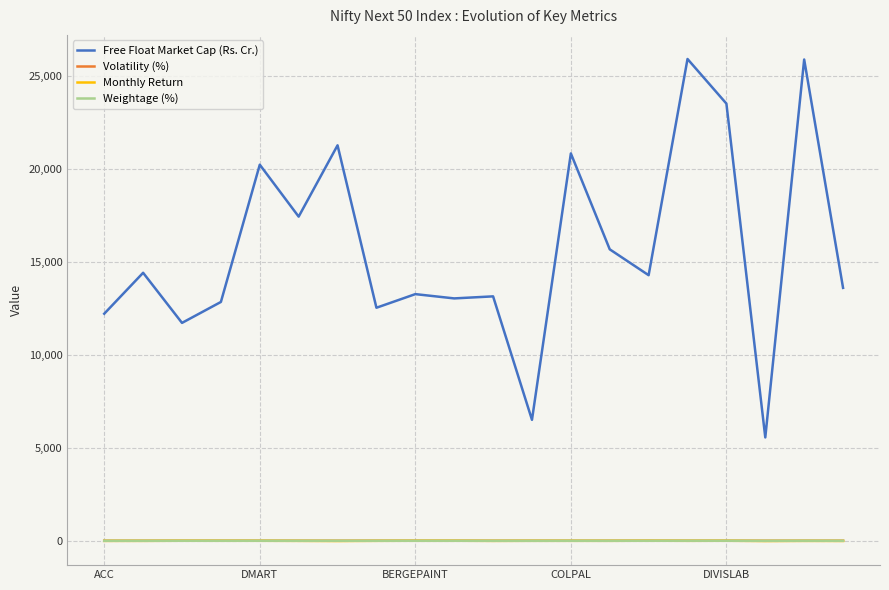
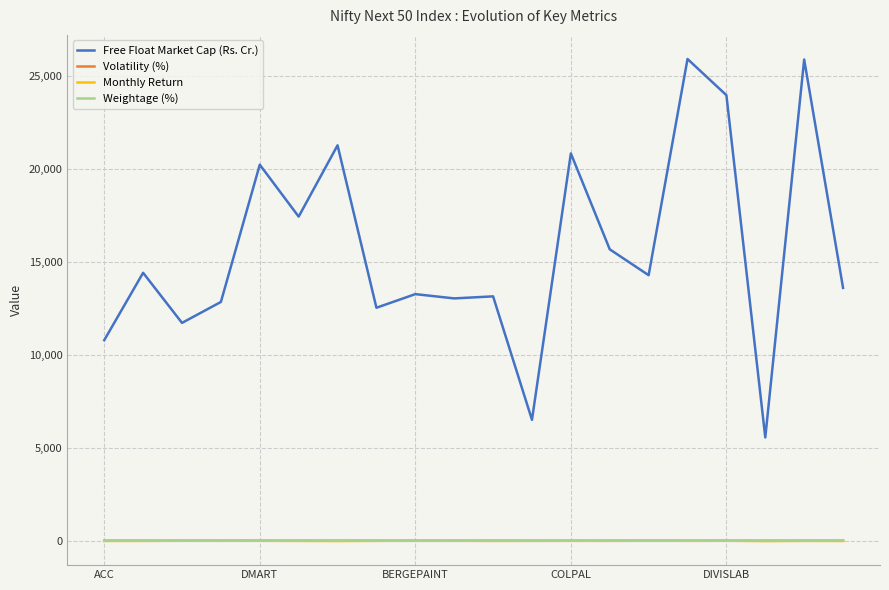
  {
    "Free Float Market Cap (Rs. Cr.)": {
-     "ACC": "12,200",
+     "ACC": "10,800",
      "DMART": "20,200",
      "BERGEPAINT": "13,300",
      "COLPAL": "20,800",
-     "DIVISLAB": "23,500"
+     "DIVISLAB": "24,000"
    },
    "Weightage (%)": {
      "ACC": "0",
      "DMART": "0",
      "BERGEPAINT": "0",
      "COLPAL": "0",
      "DIVISLAB": "0"
    }
  }
